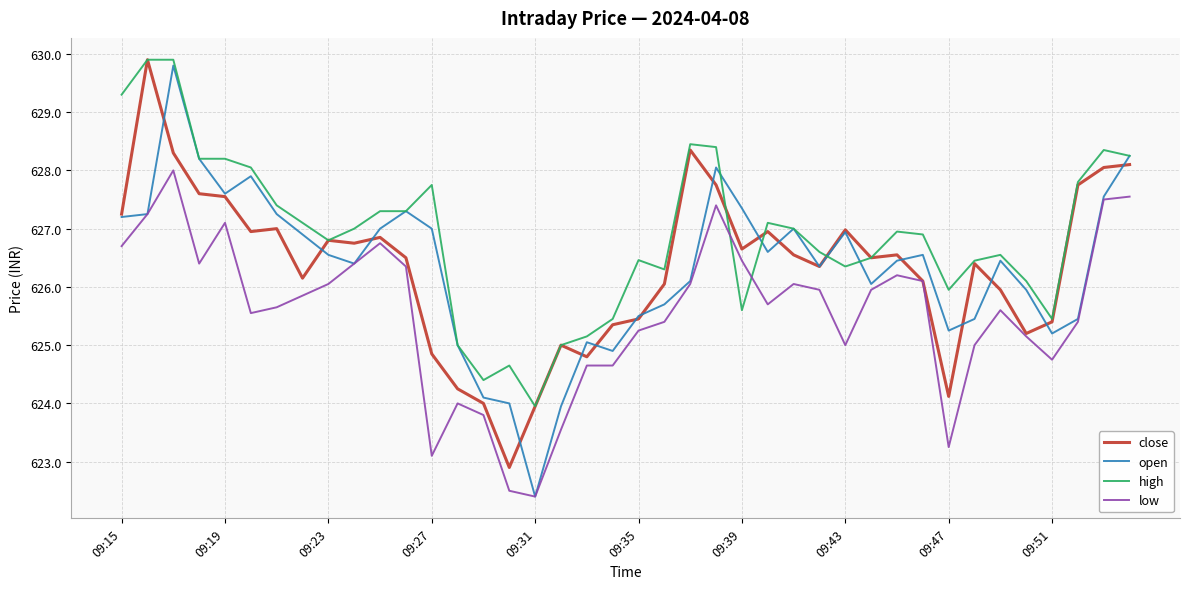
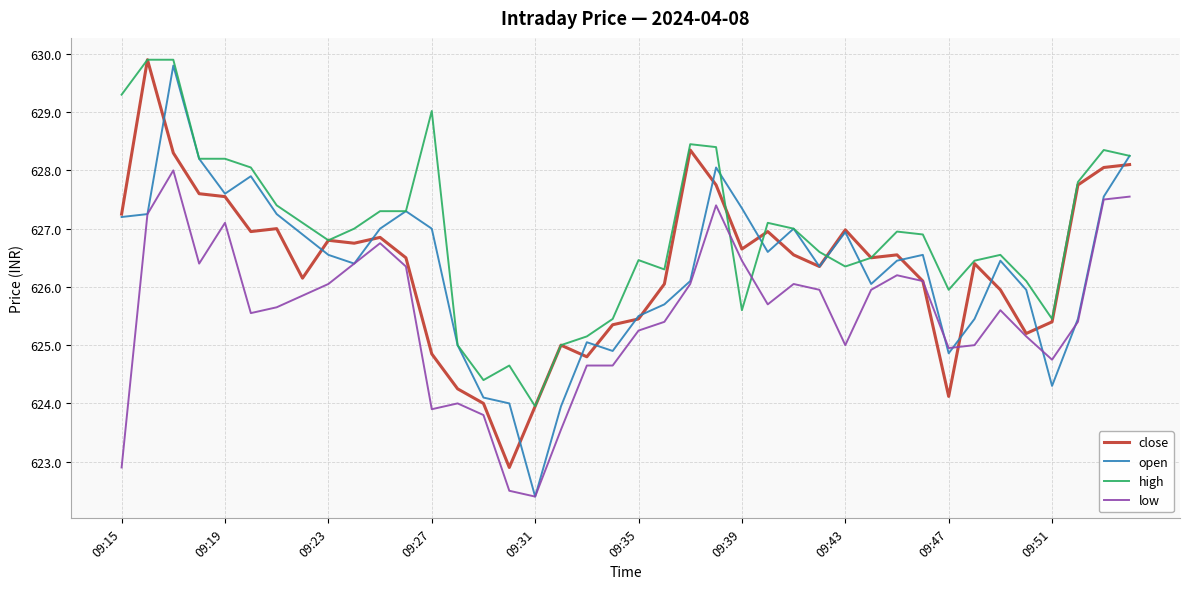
  {
    "close": {
      "09:15": 627.3,
      "09:19": 627.6,
      "09:27": 624.9,
      "09:35": 625.5,
      "09:39": 626.7,
      "09:47": 624.1,
      "09:51": 625.4
    },
    "open": {
      "09:15": 627.2,
      "09:19": 627.6,
      "09:23": 626.6,
      "09:27": 627.0,
      "09:35": 625.5,
      "09:39": 627.4,
-     "09:47": 625.3,
-     "09:51": 625.2
+     "09:47": 624.9,
+     "09:51": 624.3
    },
    "high": {
      "09:15": 629.3,
      "09:19": 628.2,
-     "09:27": 627.8,
+     "09:27": 629.0,
      "09:35": 626.5,
      "09:39": 625.6,
      "09:43": 626.4,
      "09:47": 626.0,
      "09:51": 625.5
    },
    "low": {
-     "09:15": 626.7,
+     "09:15": 622.9,
      "09:19": 627.1,
      "09:23": 626.1,
-     "09:27": 623.1,
+     "09:27": 623.9,
      "09:35": 625.3,
      "09:39": 626.5,
      "09:43": 625.0,
-     "09:47": 623.3,
+     "09:47": 625.0,
      "09:51": 624.8
    }
  }
